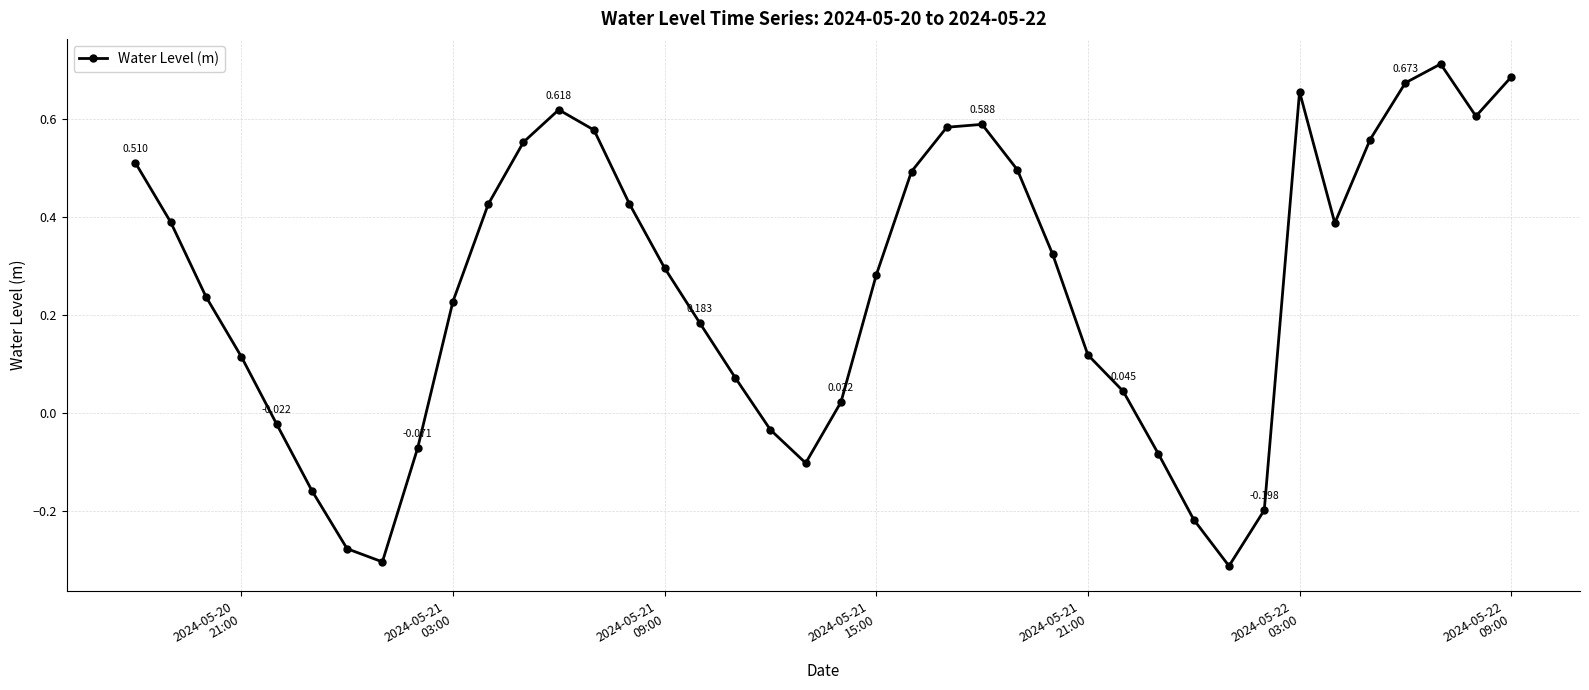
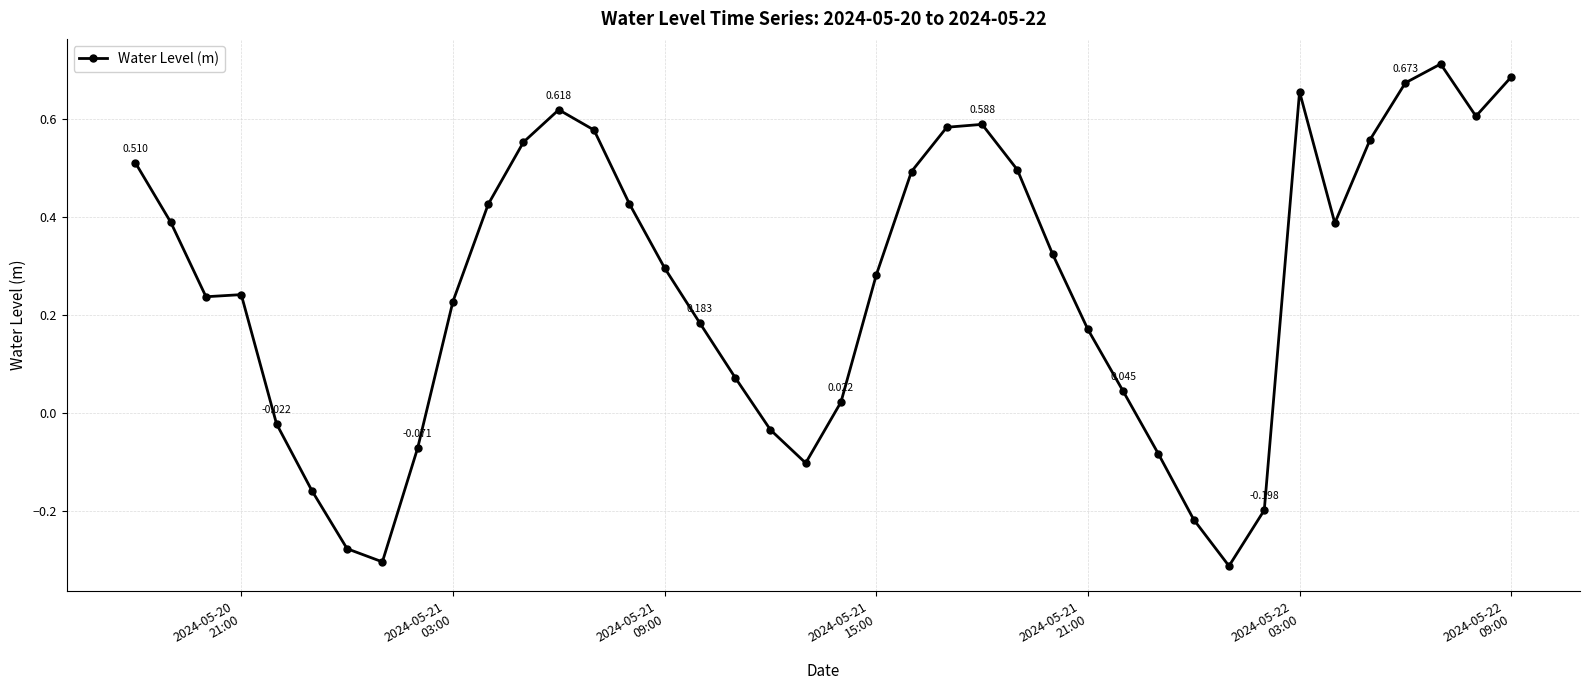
  {
-   "2024-05-20 21:00": 0.12,
+   "2024-05-20 21:00": 0.24,
    "2024-05-21 03:00": 0.23,
    "2024-05-21 09:00": 0.30,
    "2024-05-21 15:00": 0.28,
-   "2024-05-21 21:00": 0.12,
+   "2024-05-21 21:00": 0.17,
    "2024-05-22 03:00": 0.65,
    "2024-05-22 09:00": 0.68
  }
